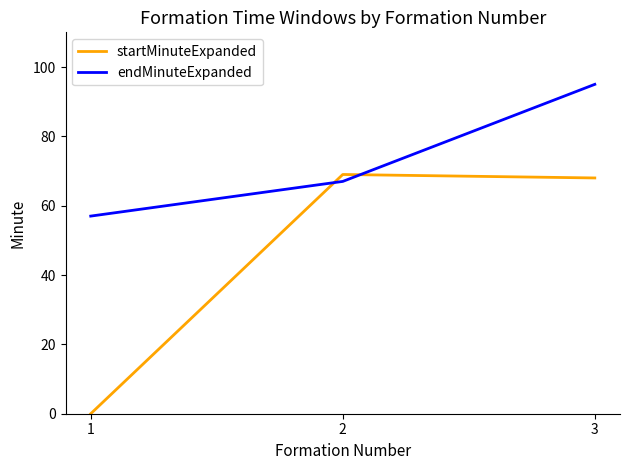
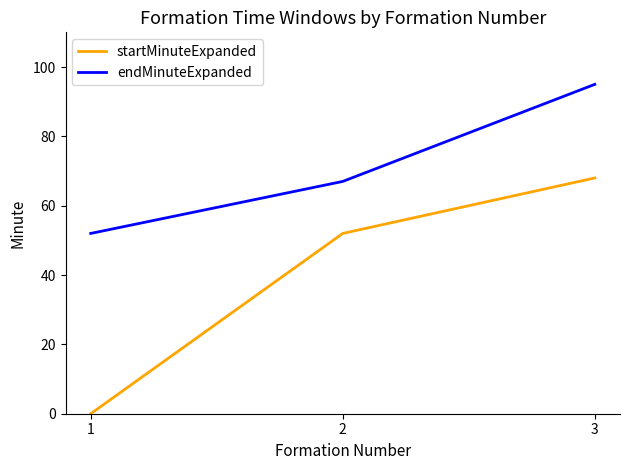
  {
    "startMinuteExpanded": {
      "1": 0,
-     "2": 69,
+     "2": 52,
      "3": 68
    },
    "endMinuteExpanded": {
-     "1": 57,
+     "1": 52,
      "2": 67,
      "3": 95
    }
  }
